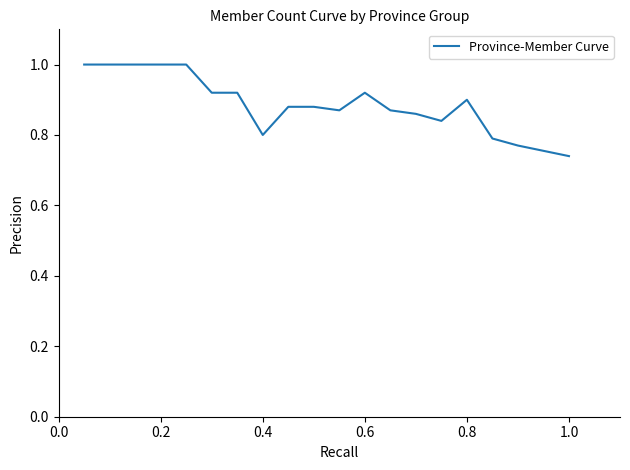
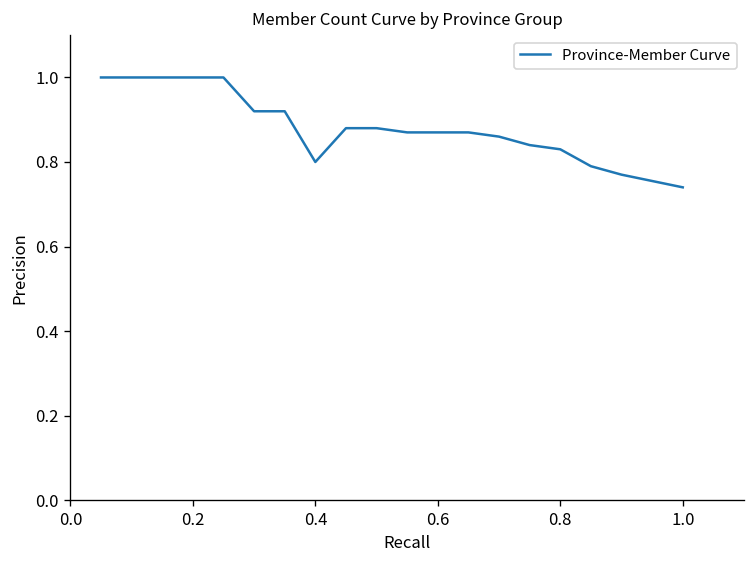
  {
    "0.2": 1.00,
    "0.4": 0.80,
-   "0.6": 0.92,
-   "0.8": 0.90,
+   "0.6": 0.87,
+   "0.8": 0.83,
    "1.0": 0.74
  }
